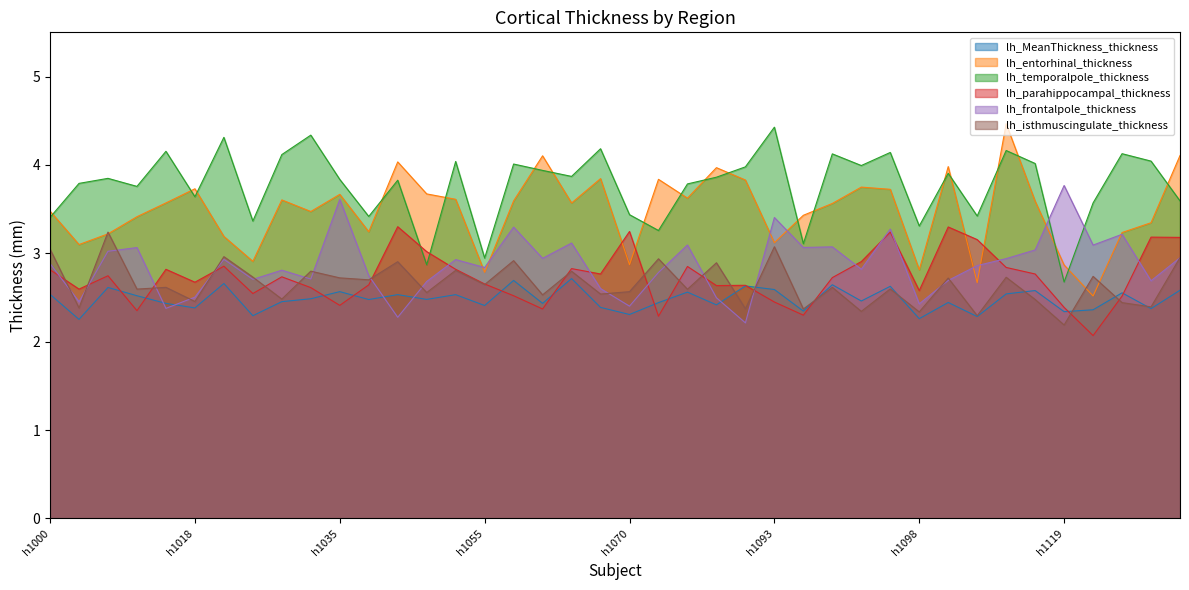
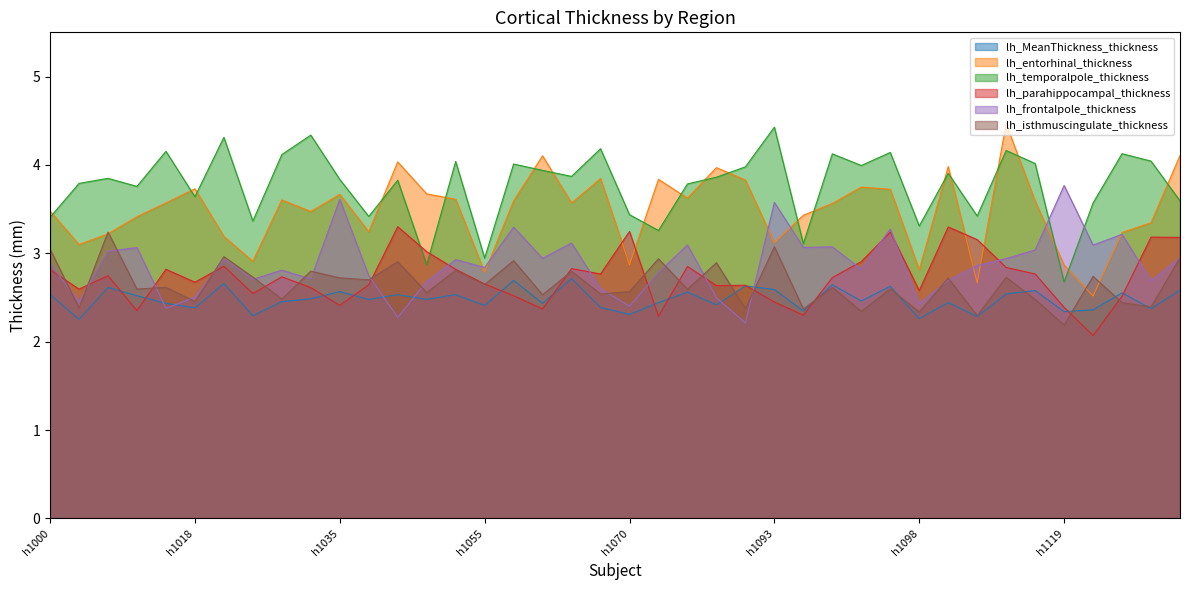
  {
    "lh_MeanThickness_thickness": {
      "h1000": 2.5,
      "h1018": 2.4,
      "h1035": 2.6,
      "h1055": 2.4,
      "h1070": 2.3,
      "h1093": 2.6,
      "h1098": 2.3,
      "h1119": 2.3
    },
    "lh_entorhinal_thickness": {
      "h1000": 3.5,
      "h1018": 3.7,
      "h1035": 3.7,
      "h1055": 2.8,
      "h1070": 2.9,
      "h1093": 3.1,
      "h1098": 2.8,
      "h1119": 2.9
    },
    "lh_temporalpole_thickness": {
      "h1000": 3.4,
      "h1018": 3.6,
      "h1035": 3.8,
      "h1055": 2.9,
      "h1070": 3.4,
      "h1093": 4.4,
      "h1098": 3.3,
      "h1119": 2.7
    },
    "lh_parahippocampal_thickness": {
      "h1000": 2.8,
      "h1018": 2.7,
      "h1035": 2.4,
      "h1070": 3.2,
      "h1093": 2.4,
      "h1098": 2.6,
      "h1119": 2.4
    },
    "lh_frontalpole_thickness": {
      "h1000": 2.9,
      "h1018": 2.5,
      "h1035": 3.6,
      "h1055": 2.8,
      "h1070": 2.4,
-     "h1093": 3.4,
+     "h1093": 3.6,
      "h1098": 2.4,
      "h1119": 3.8
    },
    "lh_isthmuscingulate_thickness": {
      "h1000": 3.0,
      "h1018": 2.5,
      "h1035": 2.7,
      "h1070": 2.6,
      "h1093": 3.1,
      "h1098": 2.3,
      "h1119": 2.2
    }
  }
